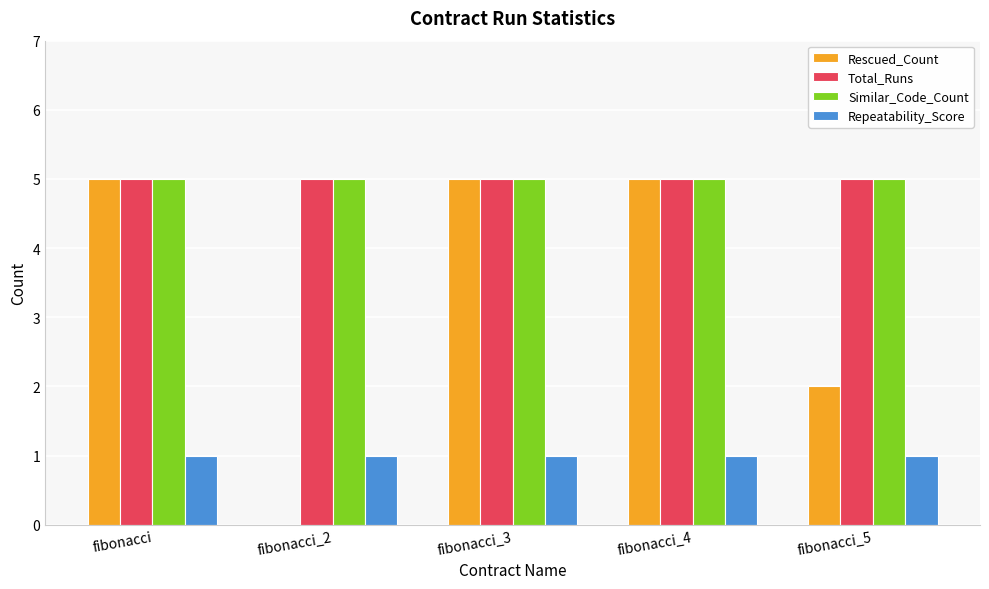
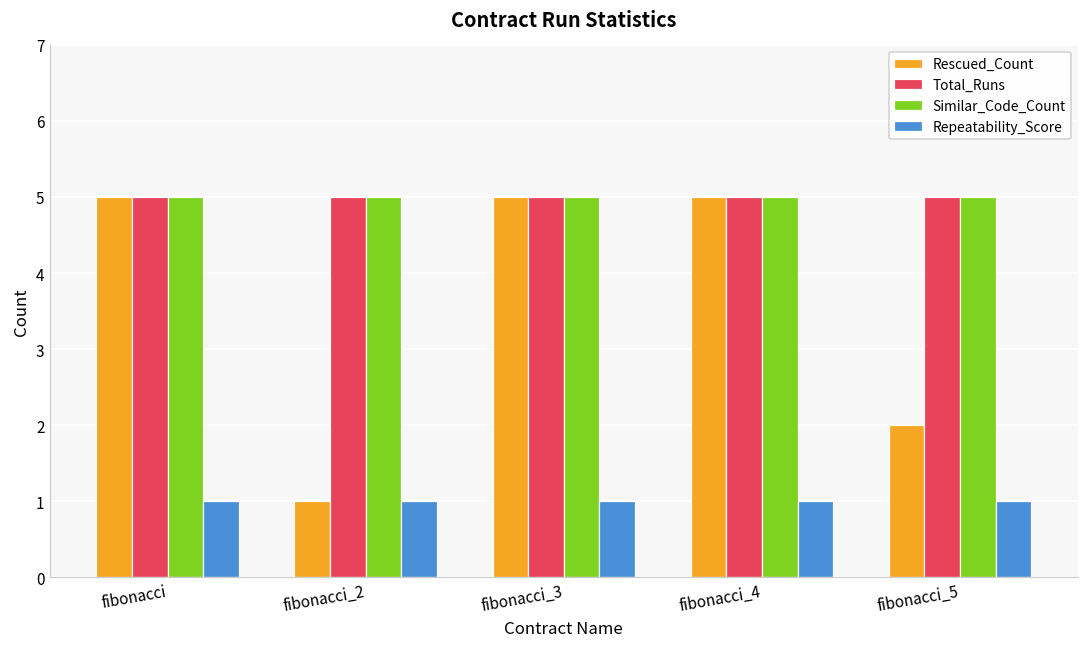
  {
    "Rescued_Count": {
      "fibonacci": 5,
-     "fibonacci_2": 0,
+     "fibonacci_2": 1,
      "fibonacci_3": 5,
      "fibonacci_4": 5,
      "fibonacci_5": 2
    },
    "Total_Runs": {
      "fibonacci": 5,
      "fibonacci_2": 5,
      "fibonacci_3": 5,
      "fibonacci_4": 5,
      "fibonacci_5": 5
    },
    "Similar_Code_Count": {
      "fibonacci": 5,
      "fibonacci_2": 5,
      "fibonacci_3": 5,
      "fibonacci_4": 5,
      "fibonacci_5": 5
    },
    "Repeatability_Score": {
      "fibonacci": 1,
      "fibonacci_2": 1,
      "fibonacci_3": 1,
      "fibonacci_4": 1,
      "fibonacci_5": 1
    }
  }
